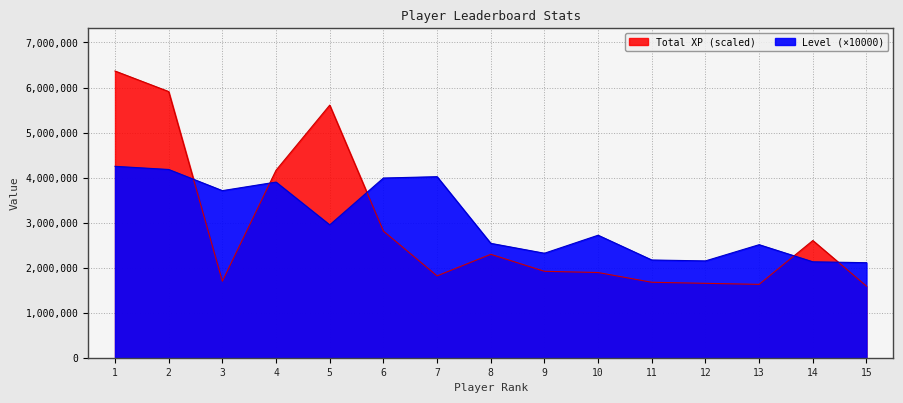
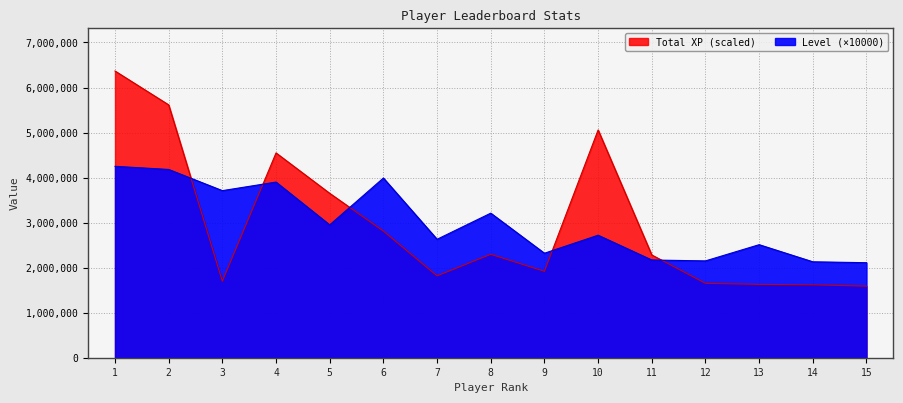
  {
    "Total XP (scaled)": {
      "1": "6,400,000",
-     "2": "5,900,000",
+     "2": "5,600,000",
      "3": "1,700,000",
-     "4": "4,200,000",
-     "5": "5,600,000",
+     "4": "4,500,000",
+     "5": "3,700,000",
      "6": "2,800,000",
      "7": "1,800,000",
      "8": "2,300,000",
      "9": "1,900,000",
-     "10": "1,900,000",
-     "11": "1,700,000",
+     "10": "5,100,000",
+     "11": "2,300,000",
      "12": "1,700,000",
      "13": "1,600,000",
-     "14": "2,600,000",
+     "14": "1,600,000",
      "15": "1,600,000"
    },
    "Level (×10000)": {
      "1": "4,300,000",
      "2": "4,200,000",
      "3": "3,700,000",
      "4": "3,900,000",
      "5": "3,000,000",
      "6": "4,000,000",
-     "7": "4,000,000",
-     "8": "2,500,000",
+     "7": "2,600,000",
+     "8": "3,200,000",
      "9": "2,300,000",
      "10": "2,700,000",
      "11": "2,200,000",
      "12": "2,200,000",
      "13": "2,500,000",
      "14": "2,100,000",
      "15": "2,100,000"
    }
  }
